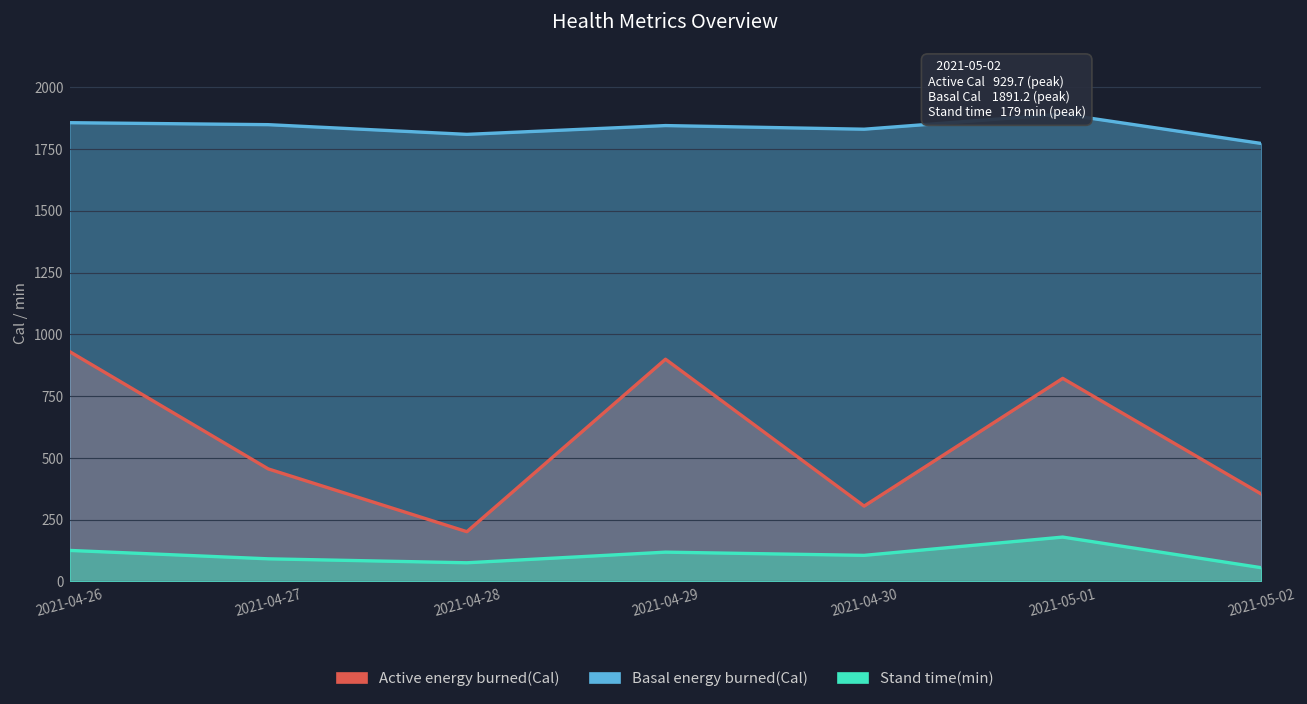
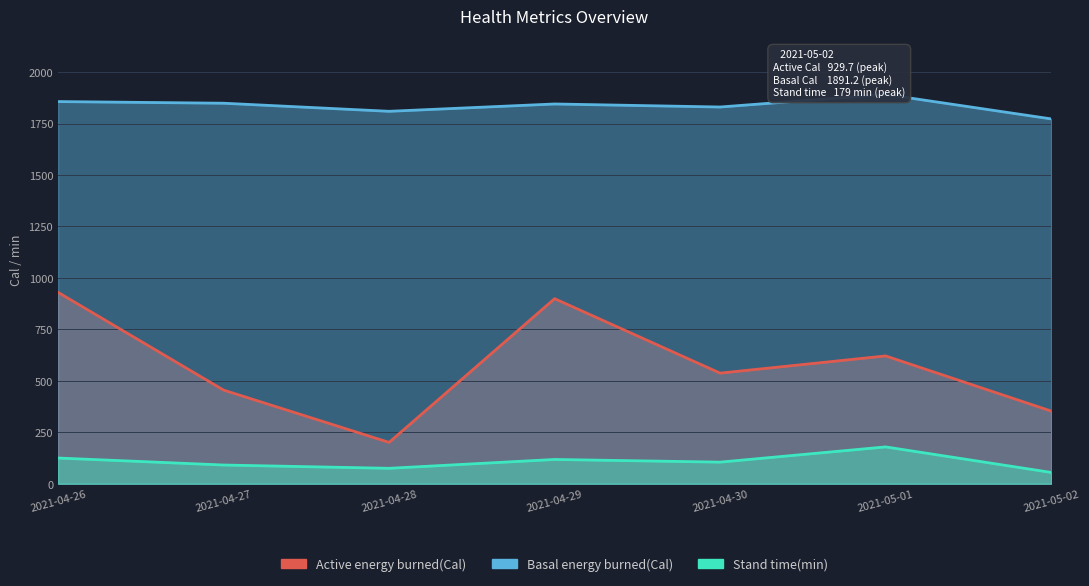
  {
    "Active energy burned(Cal)": {
      "2021-04-26": 930,
      "2021-04-27": 450,
      "2021-04-28": 200,
      "2021-04-29": 900,
-     "2021-04-30": 300,
-     "2021-05-01": 820,
+     "2021-04-30": 540,
+     "2021-05-01": 620,
      "2021-05-02": 350
    }
  }
